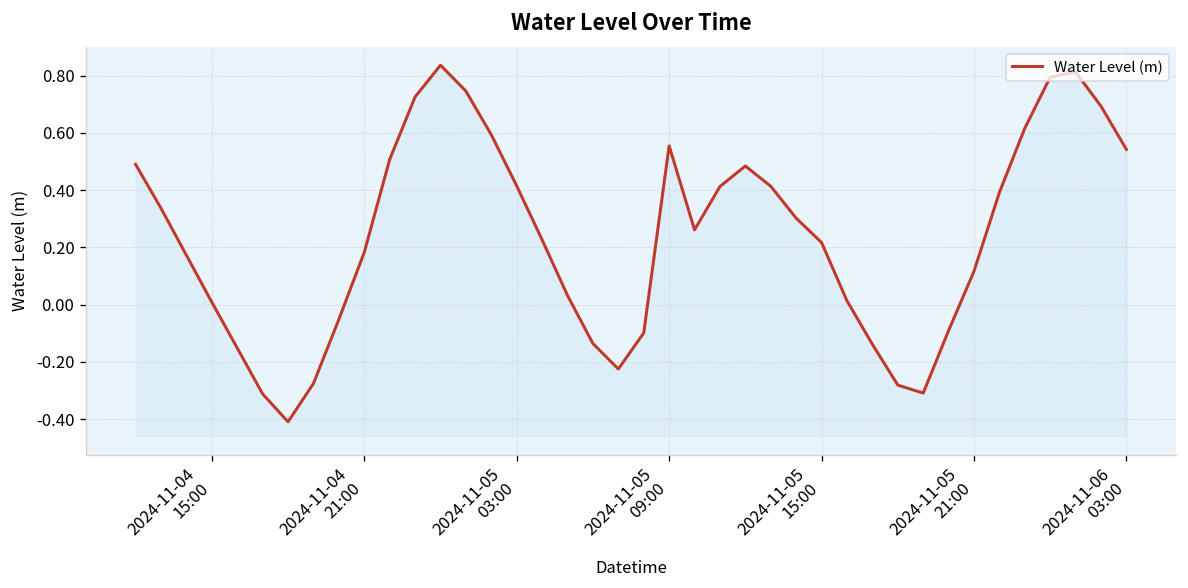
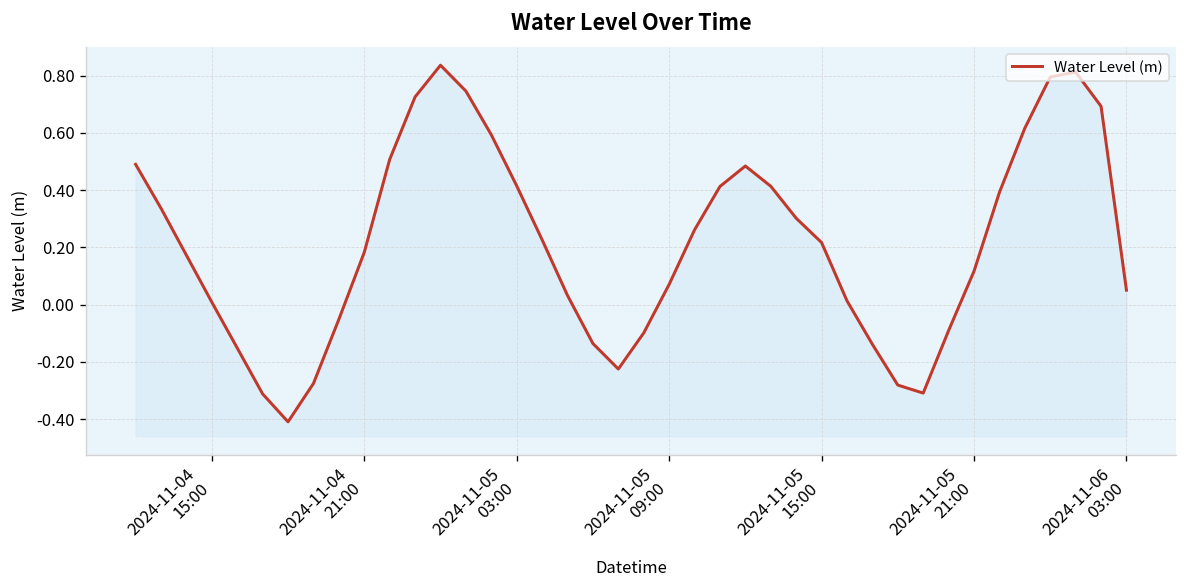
  {
    "2024-11-04 15:00": 0.01,
    "2024-11-04 21:00": 0.18,
    "2024-11-05 03:00": 0.42,
-   "2024-11-05 09:00": 0.56,
+   "2024-11-05 09:00": 0.07,
    "2024-11-05 15:00": 0.22,
    "2024-11-05 21:00": 0.12,
-   "2024-11-06 03:00": 0.54
+   "2024-11-06 03:00": 0.05
  }
